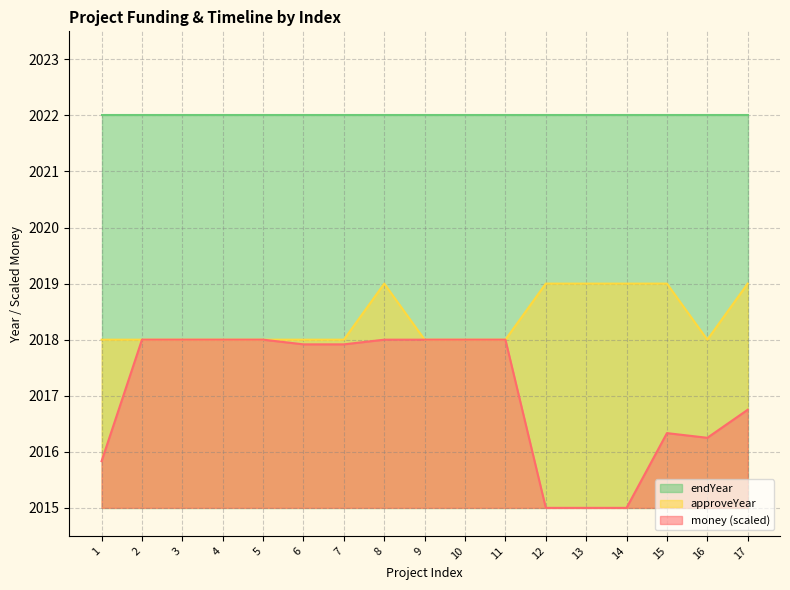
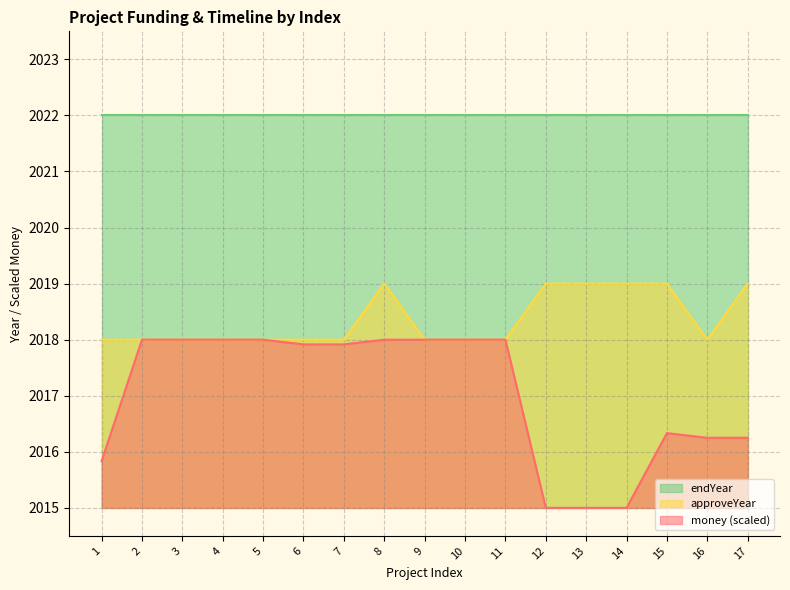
  {
    "endYear": {
      "1": 2022.0,
      "2": 2022.0,
      "3": 2022.0,
      "4": 2022.0,
      "5": 2022.0,
      "6": 2022.0,
      "7": 2022.0,
      "8": 2022.0,
      "9": 2022.0,
      "10": 2022.0,
      "11": 2022.0,
      "12": 2022.0,
      "13": 2022.0,
      "14": 2022.0,
      "15": 2022.0,
      "16": 2022.0,
      "17": 2022.0
    },
    "approveYear": {
      "1": 2018.0,
      "6": 2018.0,
      "7": 2018.0,
      "8": 2019.0,
      "12": 2019.0,
      "13": 2019.0,
      "14": 2019.0,
      "15": 2019.0,
      "16": 2018.0,
      "17": 2019.0
    },
    "money (scaled)": {
      "1": 2015.8,
      "6": 2017.9,
      "7": 2017.9,
      "8": 2018.0,
      "12": 2015.0,
      "13": 2015.0,
      "14": 2015.0,
      "15": 2016.3,
      "16": 2016.3,
-     "17": 2016.8
+     "17": 2016.3
    }
  }
